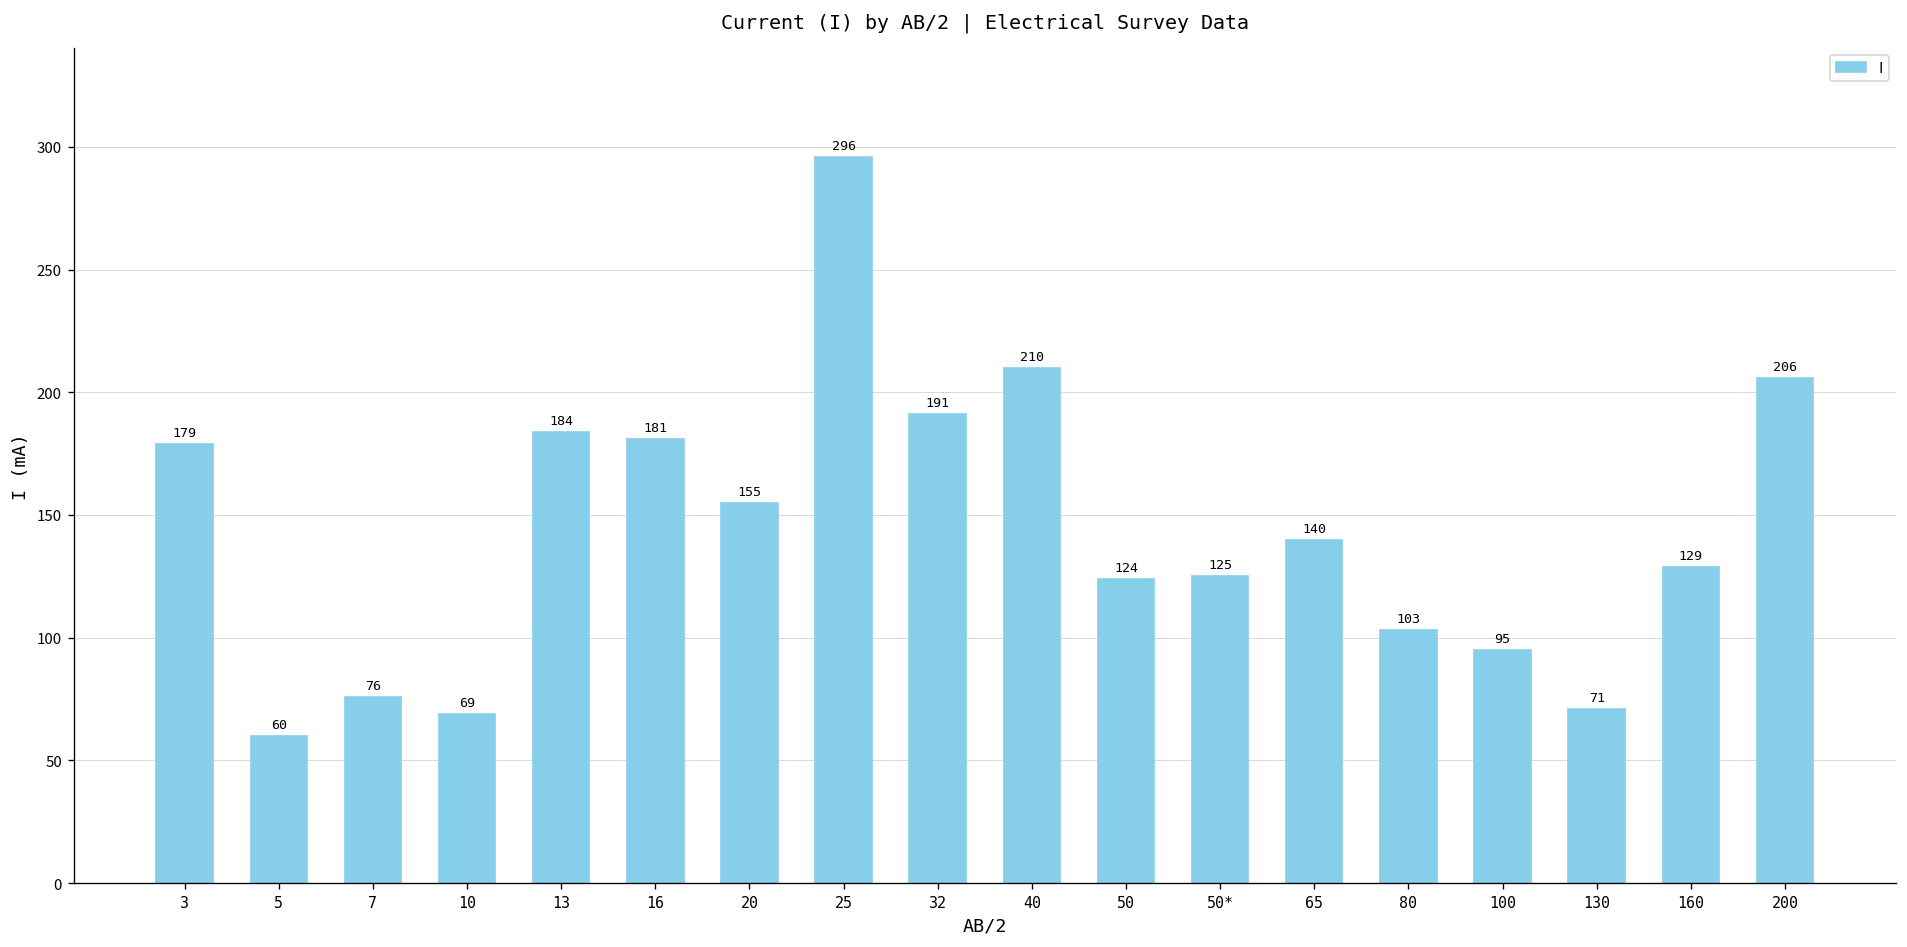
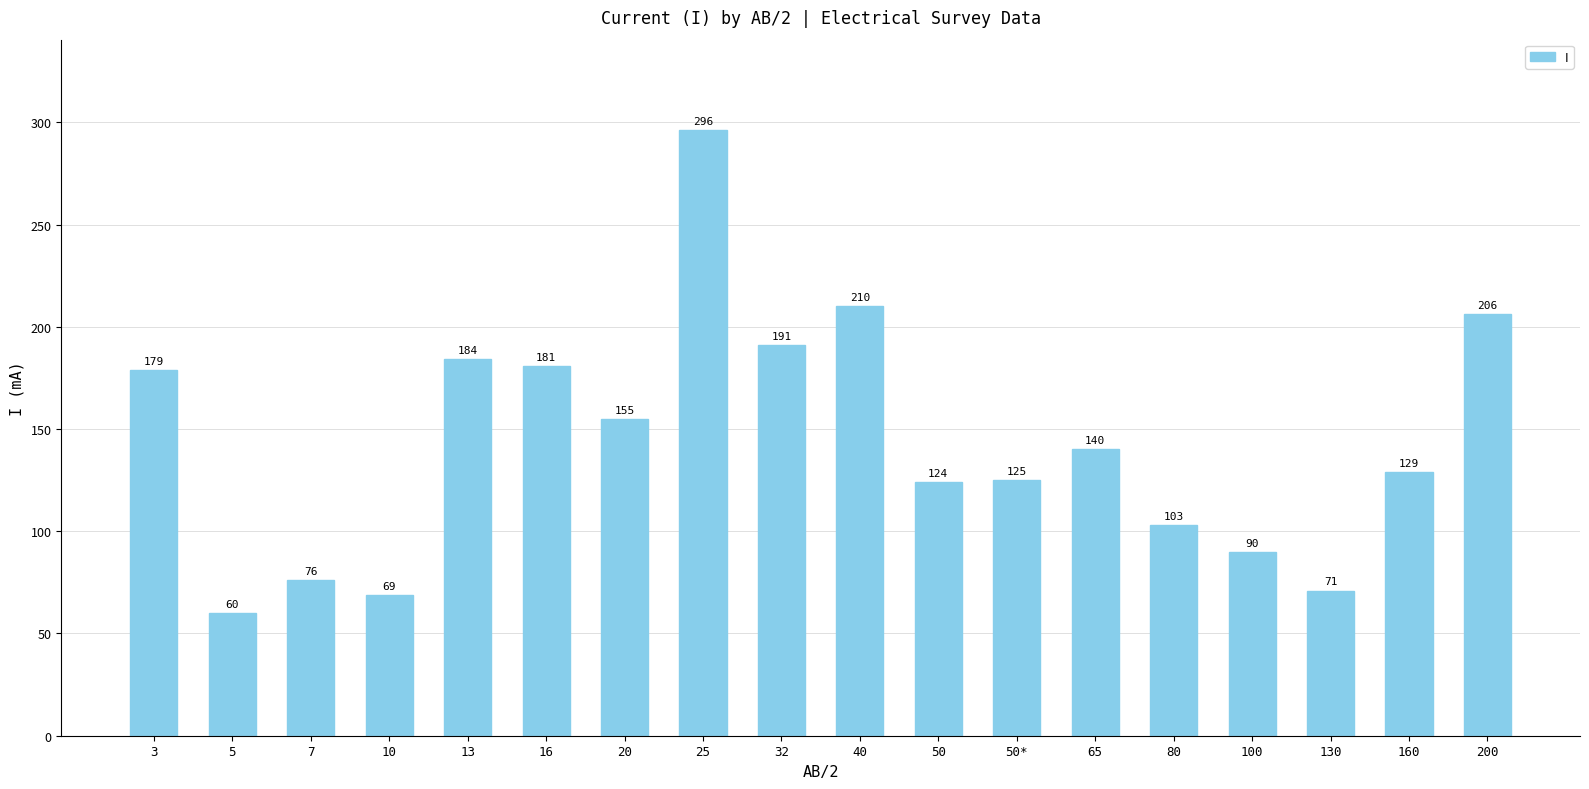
  {
    "3": 179,
    "5": 60,
    "7": 76,
    "10": 69,
    "13": 184,
    "16": 181,
    "20": 155,
    "25": 296,
    "32": 191,
    "40": 210,
    "50": 124,
    "50*": 125,
    "65": 140,
    "80": 103,
-   "100": 95,
+   "100": 90,
    "130": 71,
    "160": 129,
    "200": 206
  }
